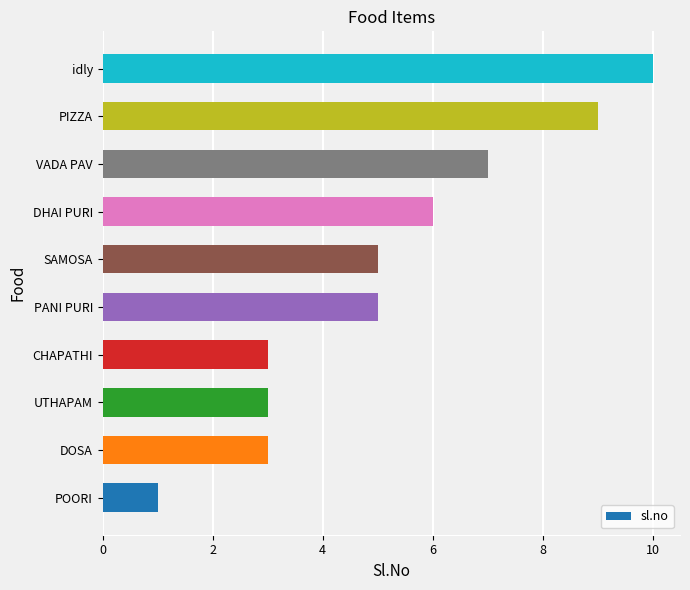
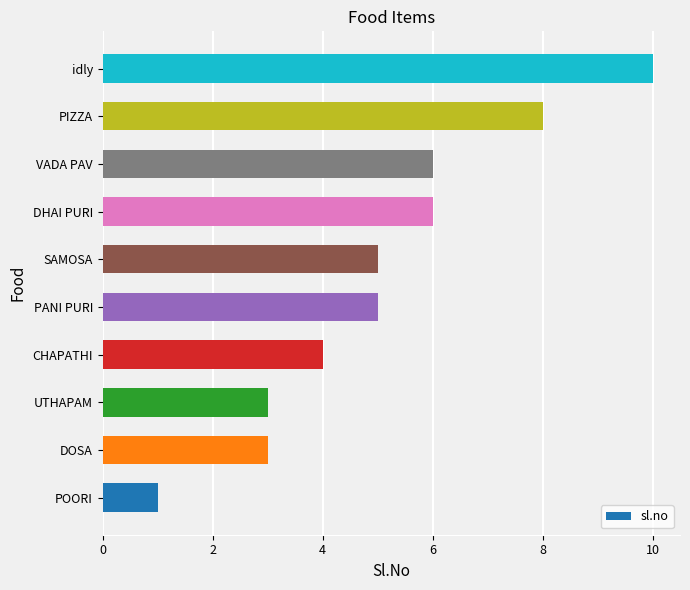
  {
    "idly": 10,
-   "PIZZA": 9,
-   "VADA PAV": 7,
+   "PIZZA": 8,
+   "VADA PAV": 6,
    "DHAI PURI": 6,
    "SAMOSA": 5,
    "PANI PURI": 5,
-   "CHAPATHI": 3,
+   "CHAPATHI": 4,
    "UTHAPAM": 3,
    "DOSA": 3,
    "POORI": 1
  }
